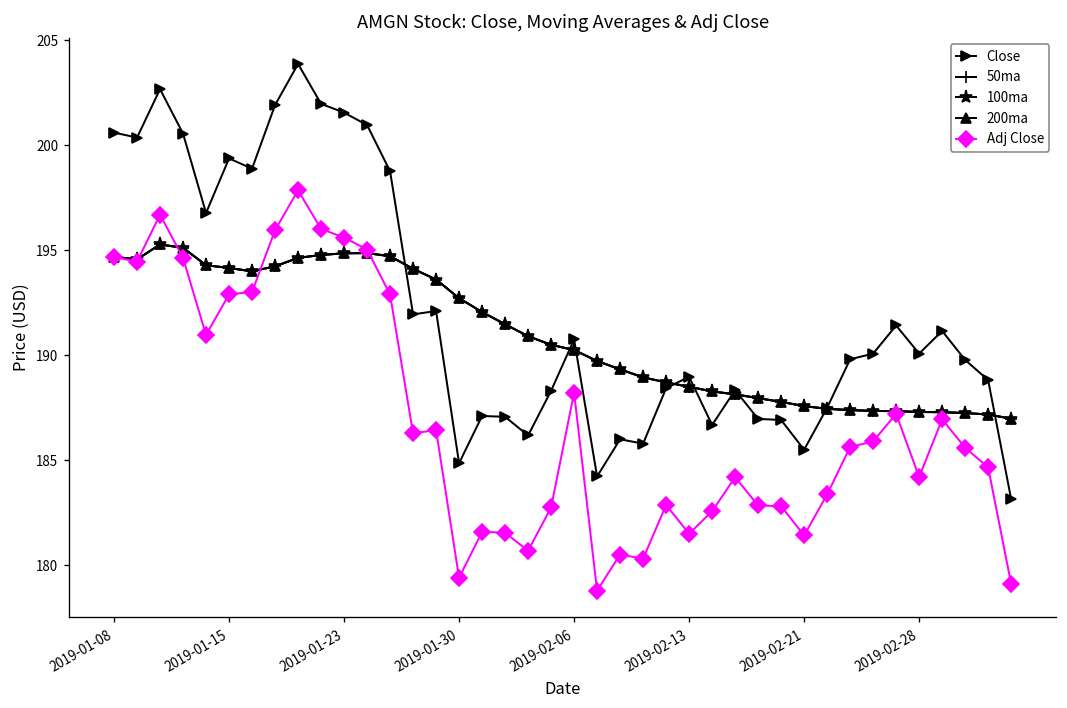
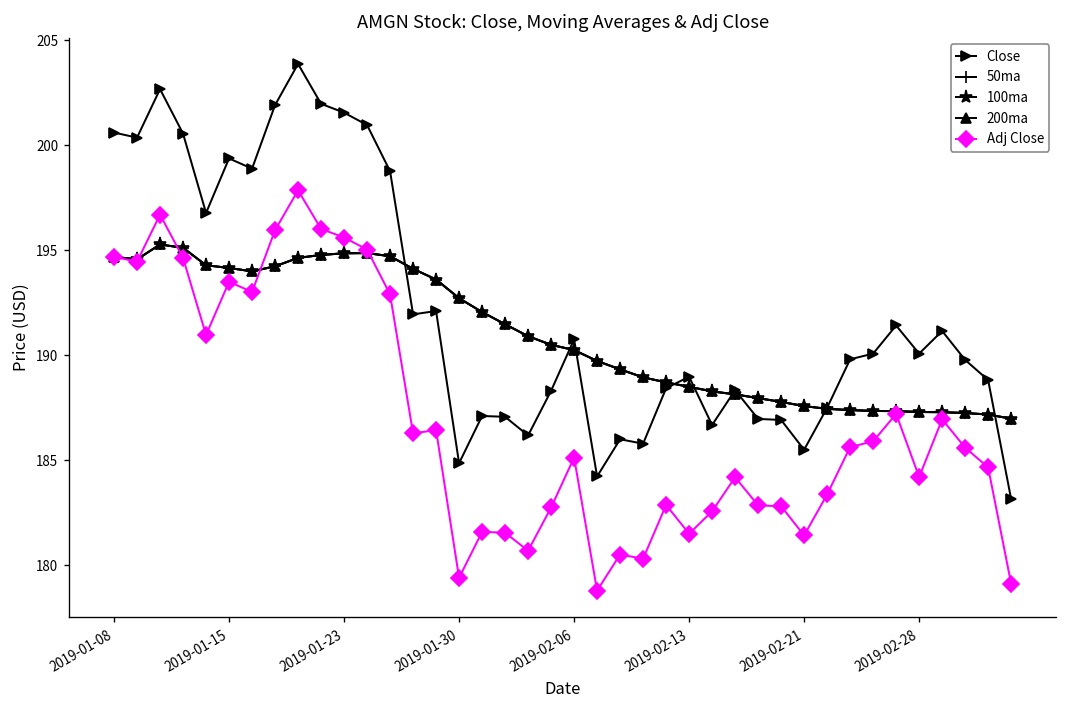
  {
    "Adj Close": {
-     "2019-01-15": 192.9,
+     "2019-01-15": 193.5,
      "2019-01-23": 195.6,
      "2019-01-30": 179.4,
-     "2019-02-06": 188.2,
+     "2019-02-06": 185.1,
      "2019-02-13": 181.5,
      "2019-02-21": 181.4,
      "2019-02-28": 184.2
    }
  }
